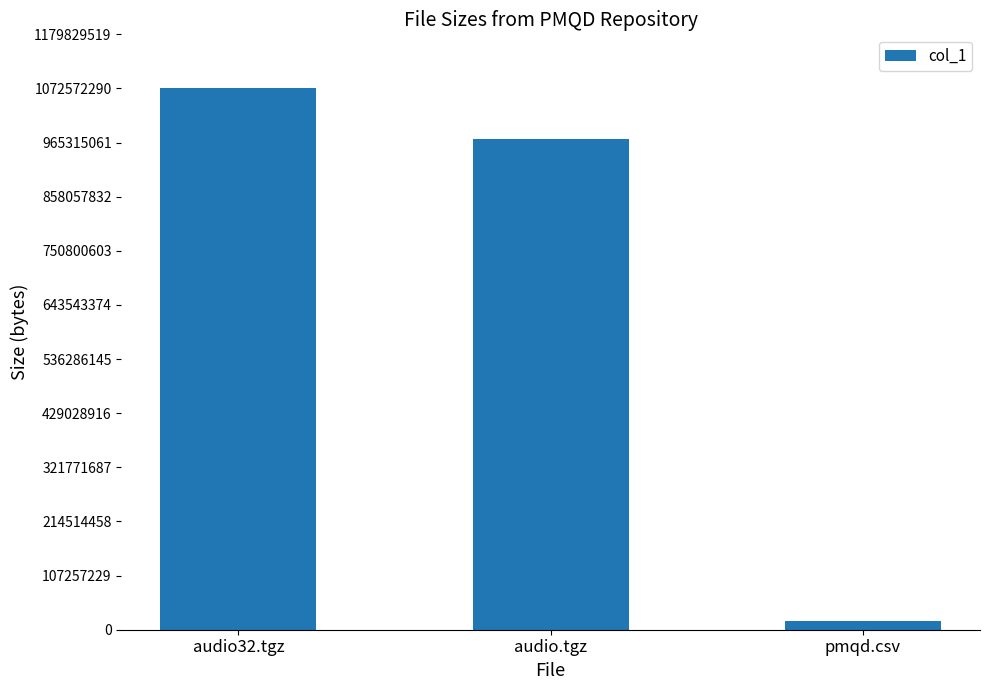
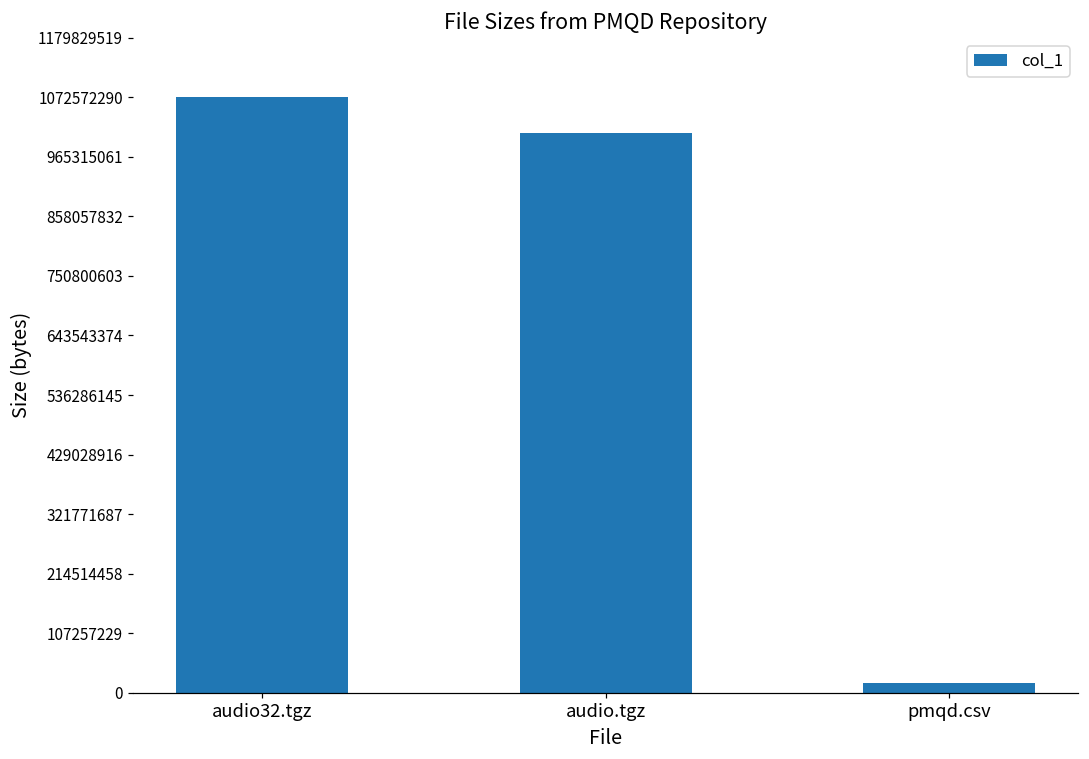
  {
    "audio32.tgz": 1070000000,
-   "audio.tgz": 970000000,
+   "audio.tgz": 1010000000,
    "pmqd.csv": 20000000
  }
